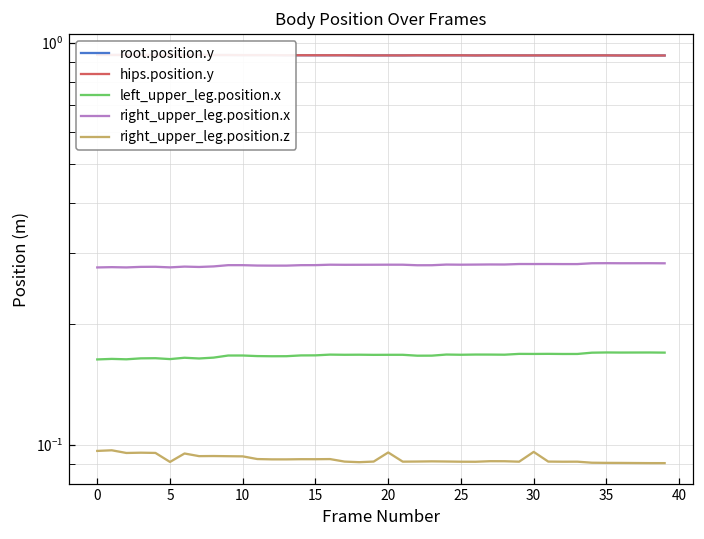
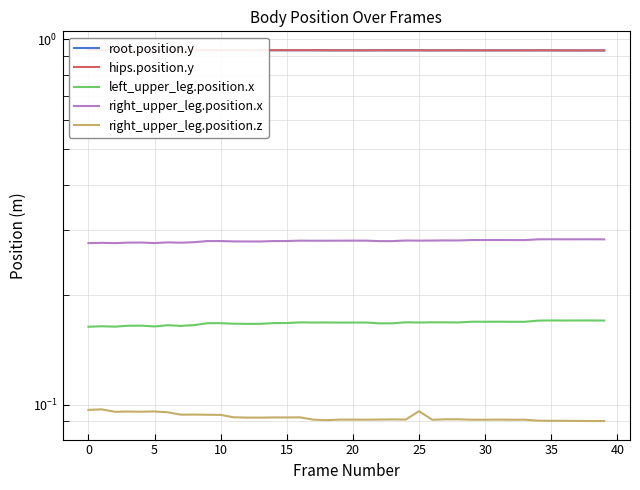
  {
    "hips.position.y": {
      "15": 0.93,
      "20": 0.93,
      "25": 0.93,
      "30": 0.93,
      "35": 0.93
    },
    "left_upper_leg.position.x": {
      "0": 0.16,
      "5": 0.16,
      "10": 0.17,
      "15": 0.17,
      "20": 0.17,
      "25": 0.17,
      "30": 0.17,
      "35": 0.17
    },
    "right_upper_leg.position.x": {
      "0": 0.28,
      "5": 0.28,
      "10": 0.28,
      "15": 0.28,
      "20": 0.28,
      "25": 0.28,
      "30": 0.28,
      "35": 0.28
    },
    "right_upper_leg.position.z": {
      "0": 0.097,
-     "5": 0.091,
+     "5": 0.096,
      "10": 0.094,
      "15": 0.092,
-     "20": 0.096,
-     "25": 0.091,
-     "30": 0.096,
+     "20": 0.091,
+     "25": 0.096,
+     "30": 0.091,
      "35": 0.090
    }
  }
